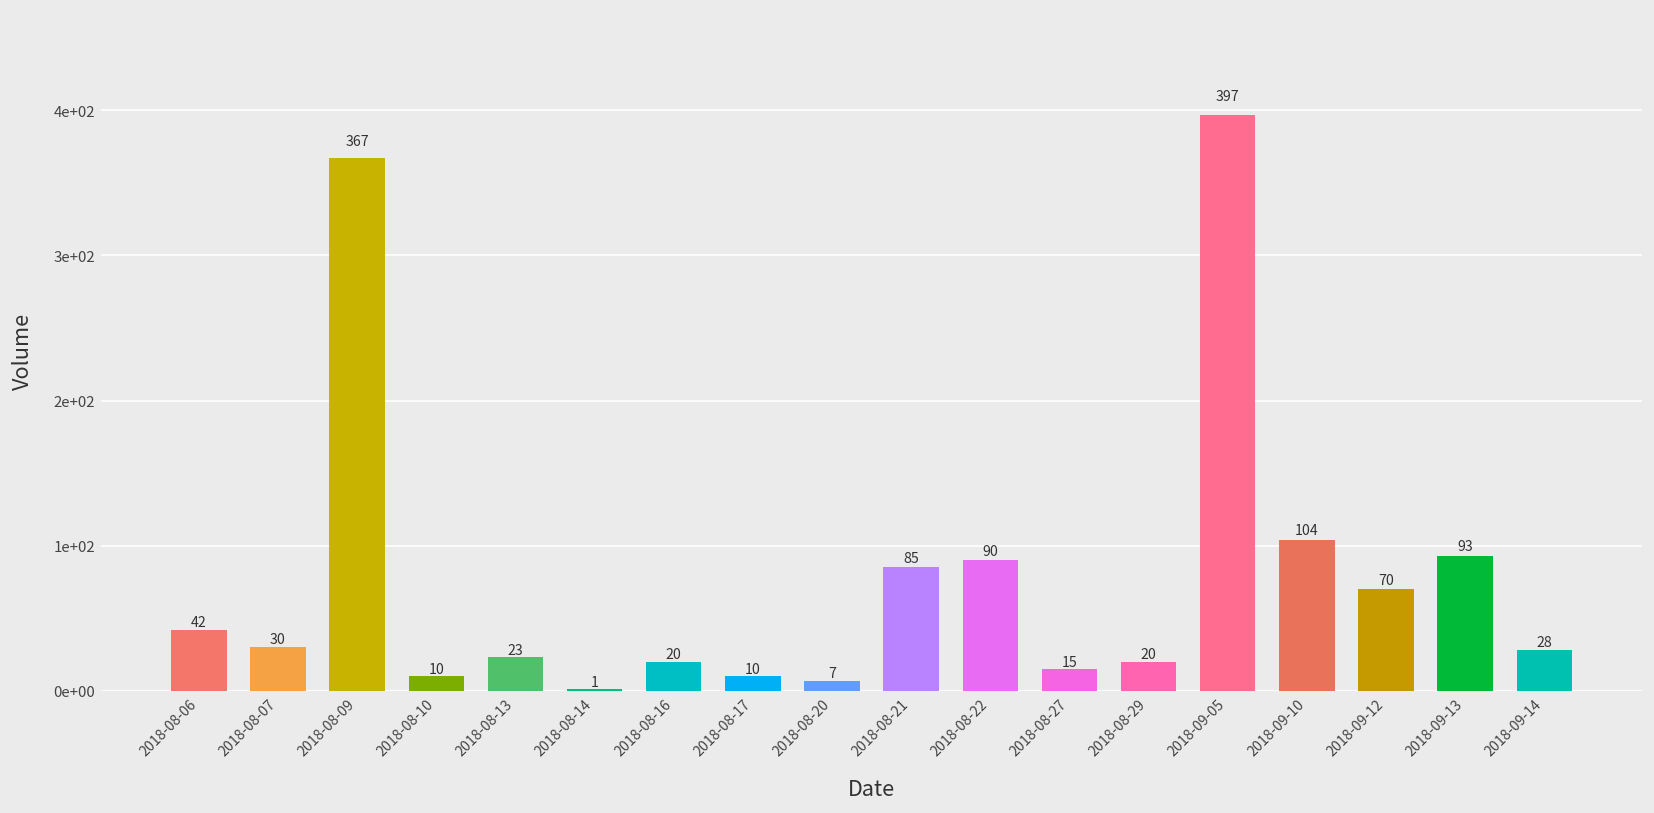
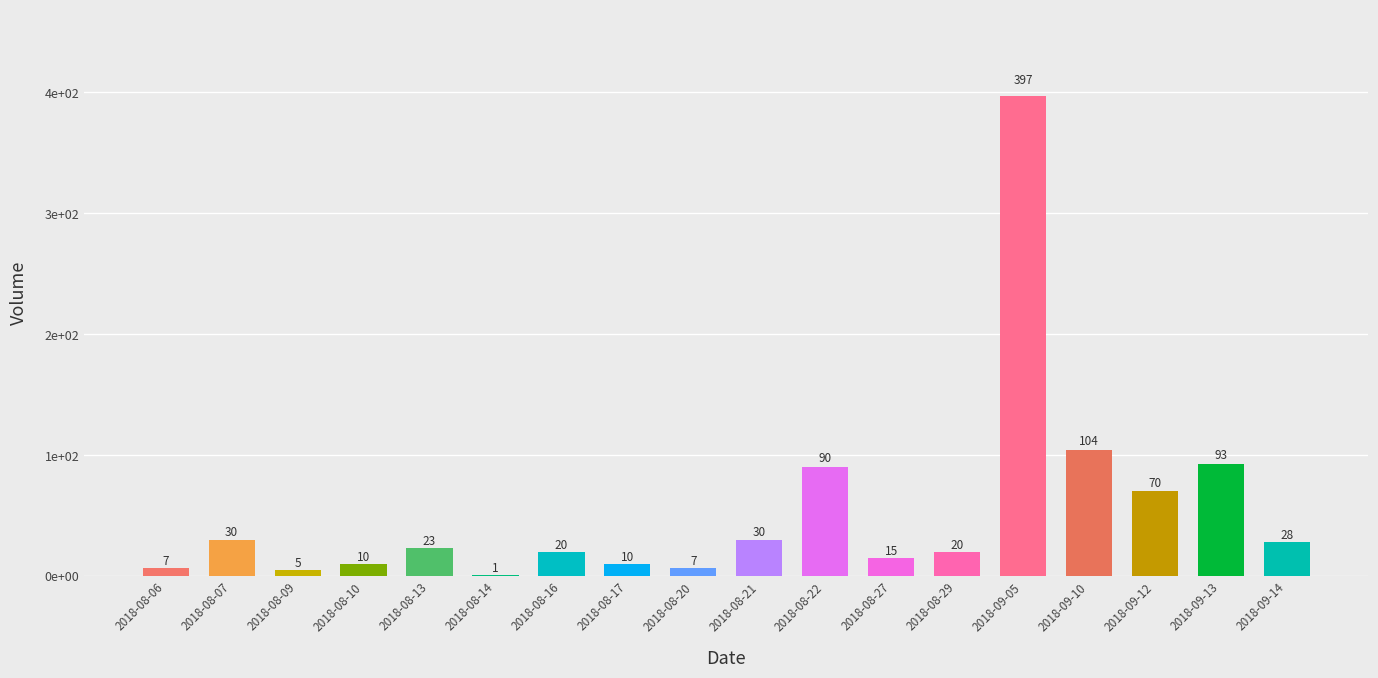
  {
-   "2018-08-06": 42,
+   "2018-08-06": 7,
    "2018-08-07": 30,
-   "2018-08-09": 367,
+   "2018-08-09": 5,
    "2018-08-10": 10,
    "2018-08-13": 23,
    "2018-08-14": 1,
    "2018-08-16": 20,
    "2018-08-17": 10,
    "2018-08-20": 7,
-   "2018-08-21": 85,
+   "2018-08-21": 30,
    "2018-08-22": 90,
    "2018-08-27": 15,
    "2018-08-29": 20,
    "2018-09-05": 397,
    "2018-09-10": 104,
    "2018-09-12": 70,
    "2018-09-13": 93,
    "2018-09-14": 28
  }
